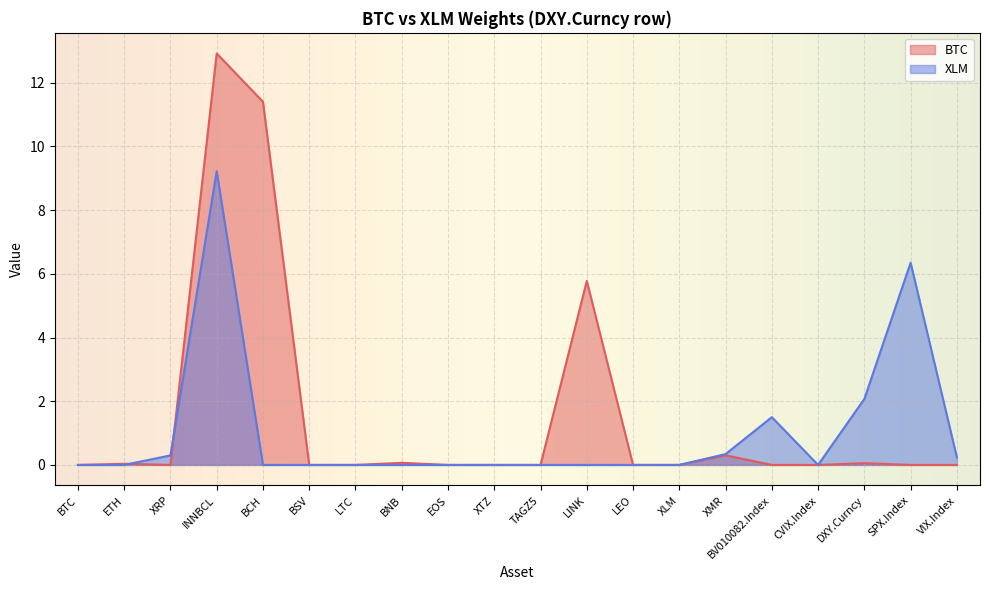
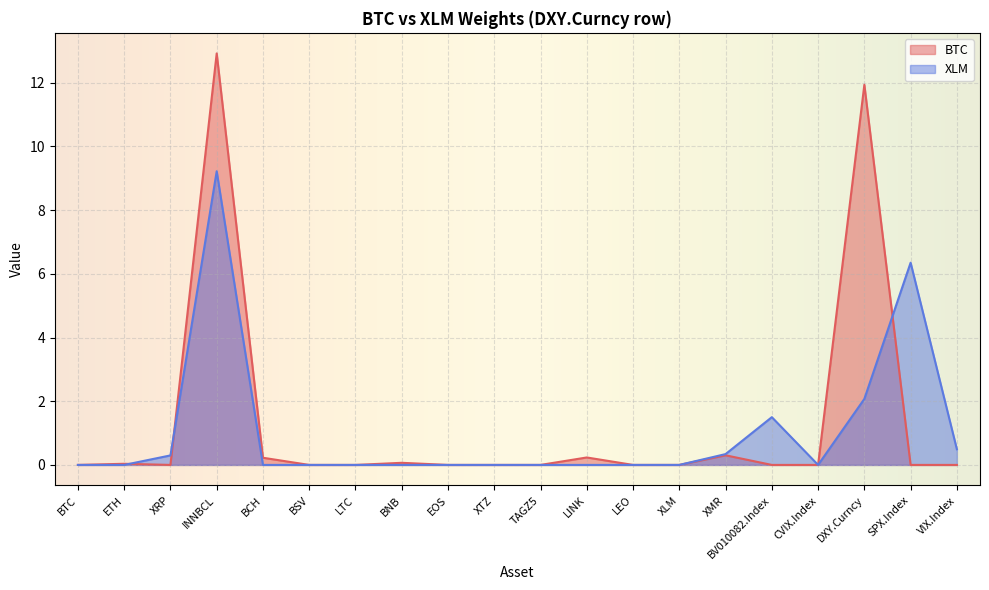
  {
    "BTC": {
      "XRP": 0.0,
      "INNBCL": 12.9,
-     "BCH": 11.4,
-     "LINK": 5.8,
+     "BCH": 0.2,
+     "LINK": 0.2,
      "BV010082.Index": 0.0,
-     "DXY.Curncy": 0.1,
+     "DXY.Curncy": 11.9,
      "SPX.Index": 0.0,
      "VIX.Index": 0.0
    },
    "XLM": {
      "XRP": 0.3,
      "INNBCL": 9.2,
      "BCH": 0.0,
      "LINK": 0.0,
      "BV010082.Index": 1.5,
      "DXY.Curncy": 2.1,
      "SPX.Index": 6.3,
-     "VIX.Index": 0.2
+     "VIX.Index": 0.5
    }
  }
